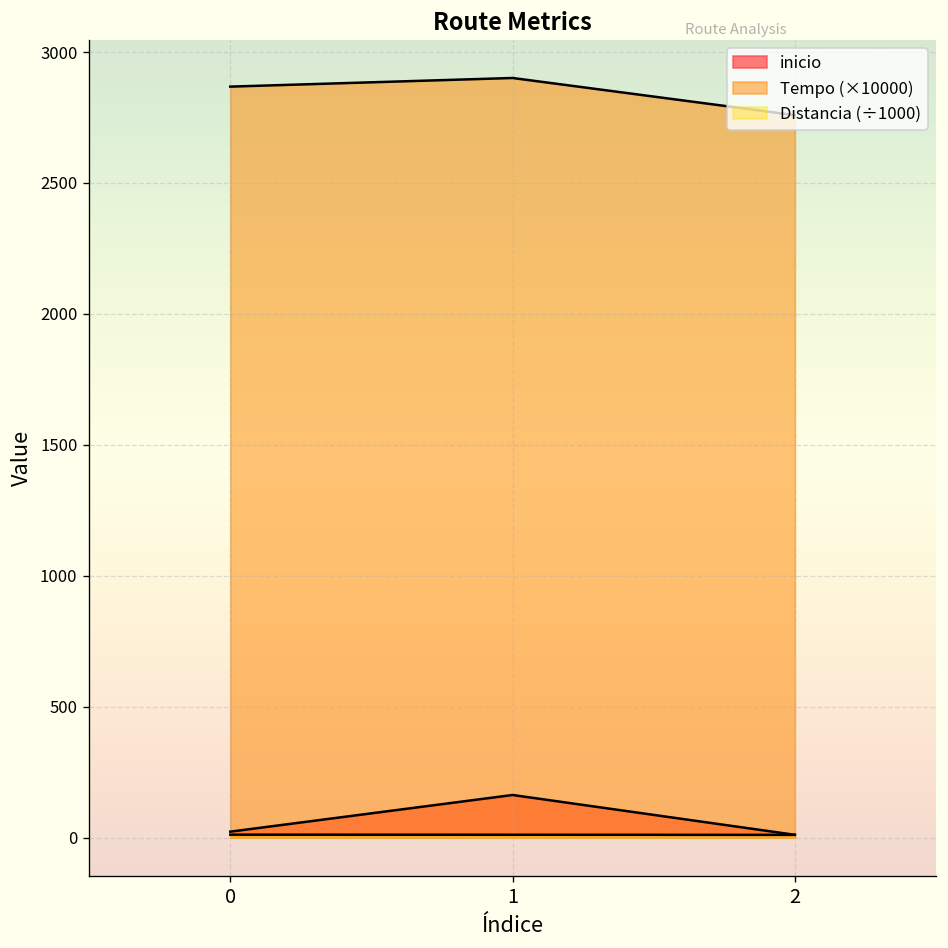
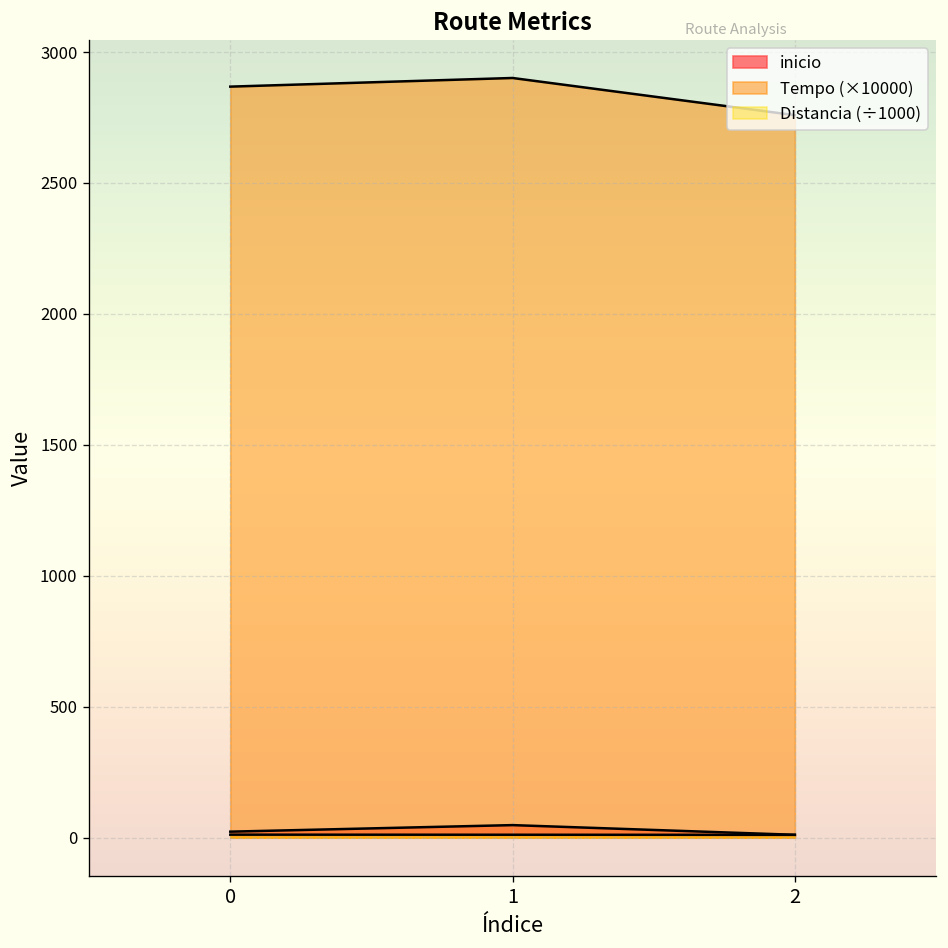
  {
    "inicio": {
      "0": 20,
-     "1": 160
+     "1": 50
    },
    "Tempo (×10000)": {
      "0": 2870,
      "1": 2900
    },
    "Distancia (÷1000)": {
      "0": 10,
      "1": 10
    }
  }
